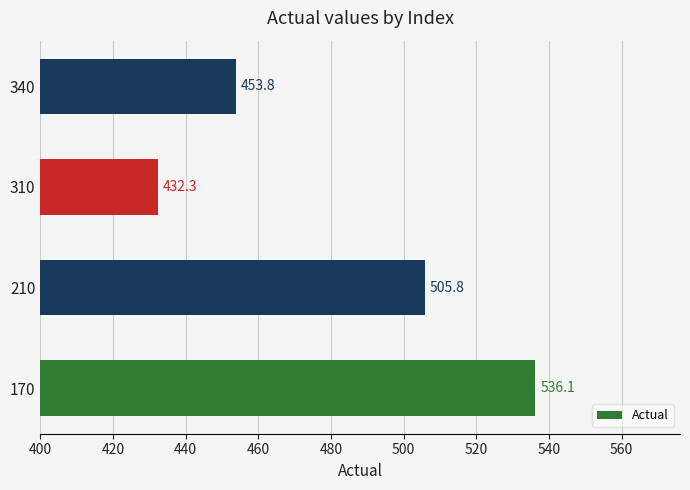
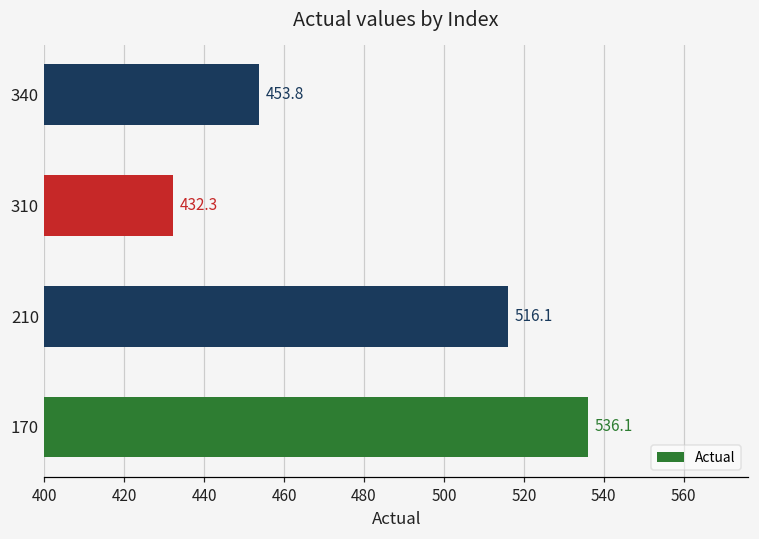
  {
    "340": 453.8,
    "310": 432.3,
-   "210": 505.8,
+   "210": 516.1,
    "170": 536.1
  }
